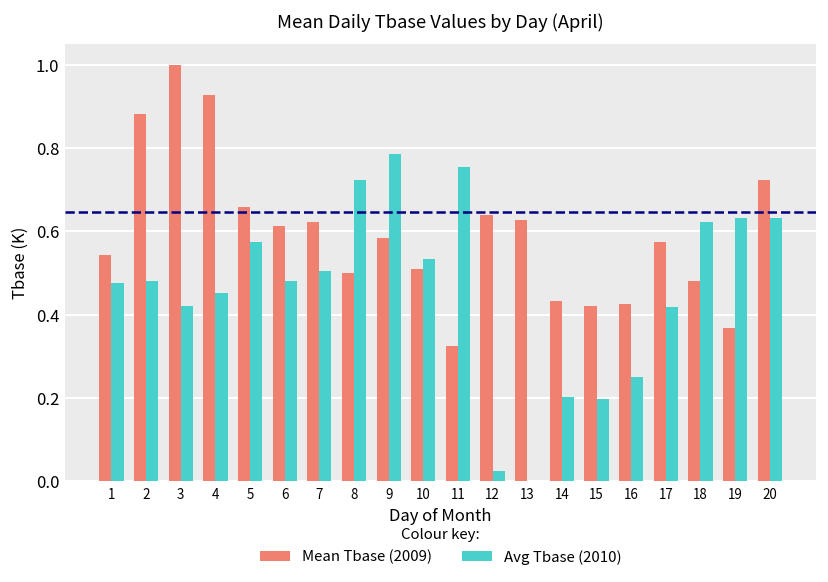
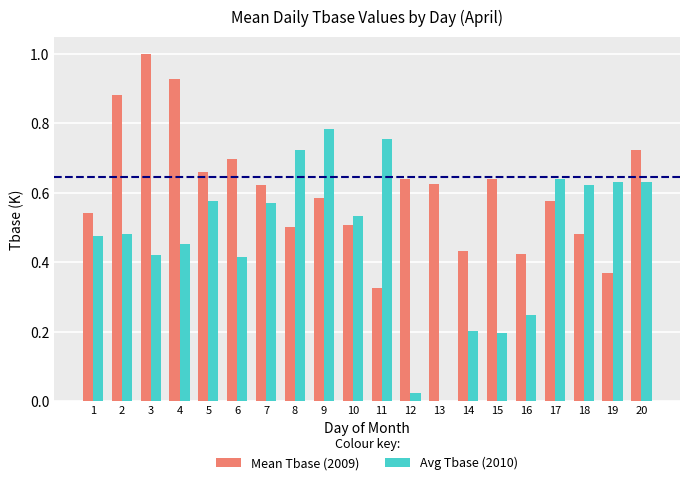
  {
    "Mean Tbase (2009)": {
      "1": 0.54,
      "2": 0.88,
      "3": 1.00,
      "4": 0.93,
      "5": 0.66,
-     "6": 0.61,
+     "6": 0.70,
      "7": 0.62,
      "8": 0.50,
      "9": 0.59,
      "10": 0.51,
      "11": 0.33,
      "12": 0.64,
      "13": 0.63,
      "14": 0.43,
-     "15": 0.42,
+     "15": 0.64,
      "16": 0.42,
      "17": 0.58,
      "18": 0.48,
      "19": 0.37,
      "20": 0.72
    },
    "Avg Tbase (2010)": {
      "1": 0.48,
      "2": 0.48,
      "3": 0.42,
      "4": 0.45,
      "5": 0.58,
-     "6": 0.48,
-     "7": 0.50,
+     "6": 0.42,
+     "7": 0.57,
      "8": 0.72,
      "9": 0.79,
      "10": 0.53,
      "11": 0.75,
      "12": 0.02,
      "13": 0.00,
      "14": 0.20,
      "15": 0.20,
      "16": 0.25,
-     "17": 0.42,
+     "17": 0.64,
      "18": 0.62,
      "19": 0.63,
      "20": 0.63
    }
  }
